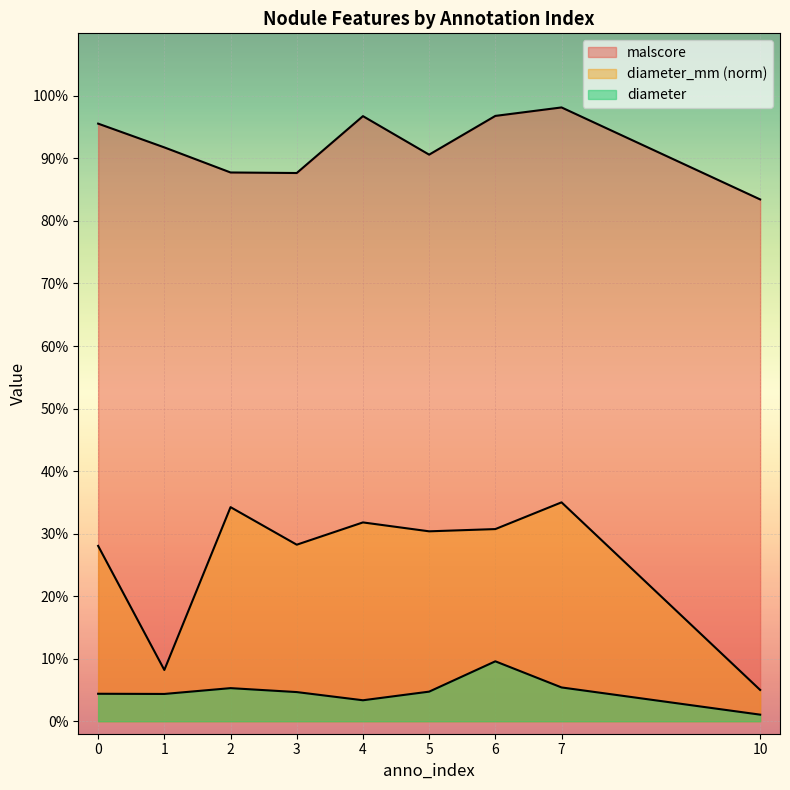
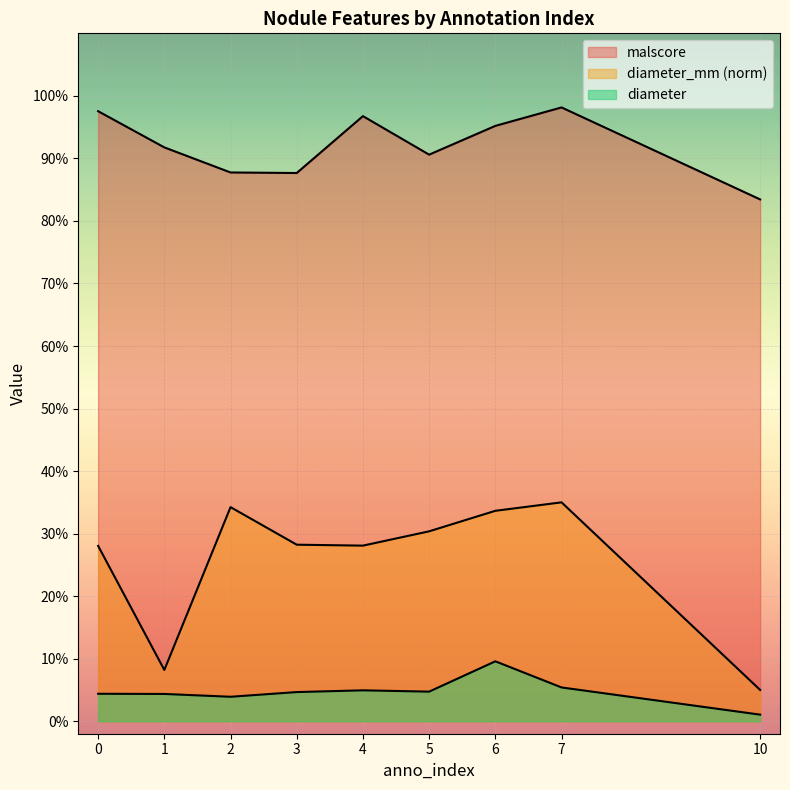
  {
    "malscore": {
-     "0": "96%",
+     "0": "98%",
      "1": "92%",
      "2": "88%",
      "3": "88%",
      "4": "97%",
      "5": "91%",
-     "6": "97%",
+     "6": "95%",
      "7": "98%",
      "10": "83%"
    },
    "diameter_mm (norm)": {
      "0": "28%",
      "1": "8%",
      "2": "34%",
      "3": "28%",
-     "4": "32%",
+     "4": "28%",
      "5": "30%",
-     "6": "31%",
+     "6": "34%",
      "7": "35%",
      "10": "5%"
    },
    "diameter": {
      "0": "4%",
      "1": "4%",
-     "2": "5%",
+     "2": "4%",
      "3": "5%",
-     "4": "3%",
+     "4": "5%",
      "5": "5%",
      "6": "10%",
      "7": "5%",
      "10": "1%"
    }
  }
